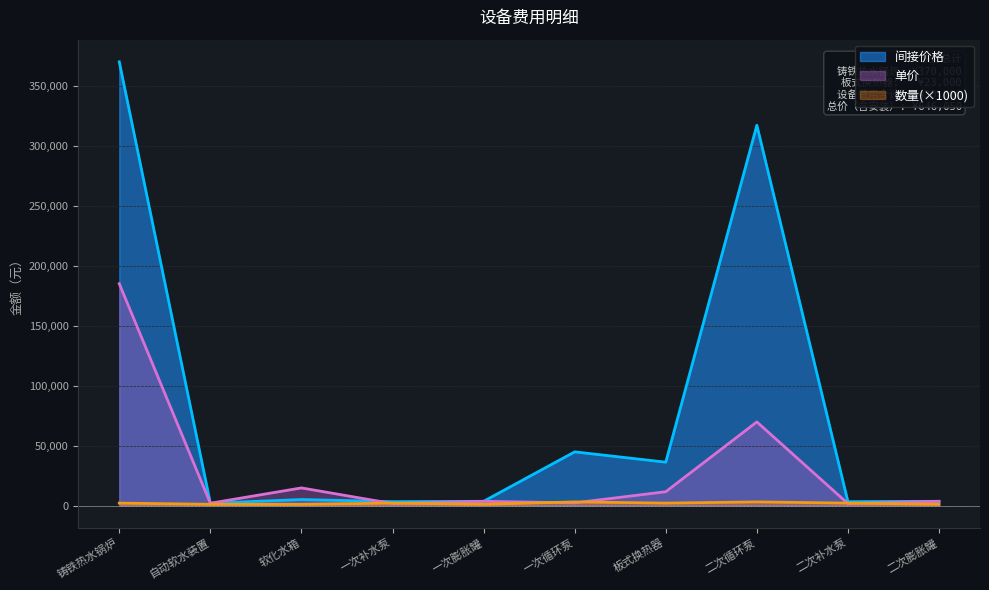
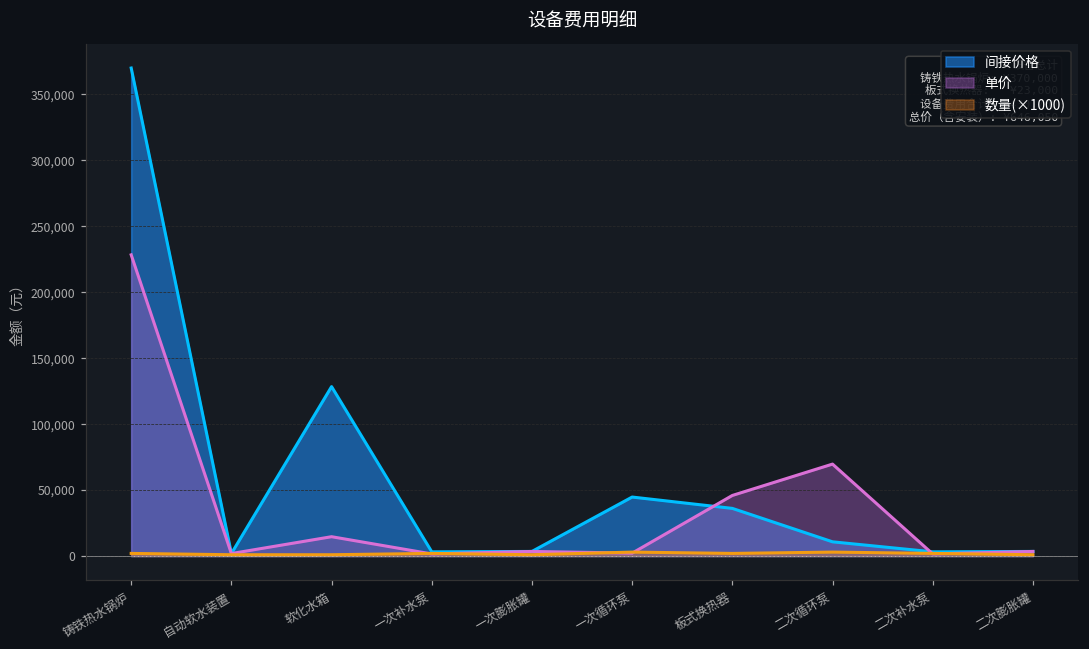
  {
    "间接价格": {
      "铸铁热水锅炉": "370,000",
-     "软化水箱": "5,000",
+     "软化水箱": "128,000",
      "一次循环泵": "45,000",
      "板式换热器": "36,000",
-     "二次循环泵": "317,000"
+     "二次循环泵": "11,000"
    },
    "单价": {
-     "铸铁热水锅炉": "185,000",
+     "铸铁热水锅炉": "228,000",
      "软化水箱": "15,000",
-     "板式换热器": "12,000",
+     "板式换热器": "46,000",
      "二次循环泵": "70,000"
    },
    "数量(×1000)": {
      "铸铁热水锅炉": "2,000",
      "软化水箱": "1,000",
      "一次膨胀罐": "1,000",
      "板式换热器": "2,000",
      "二次循环泵": "3,000",
      "二次膨胀罐": "1,000"
    }
  }
